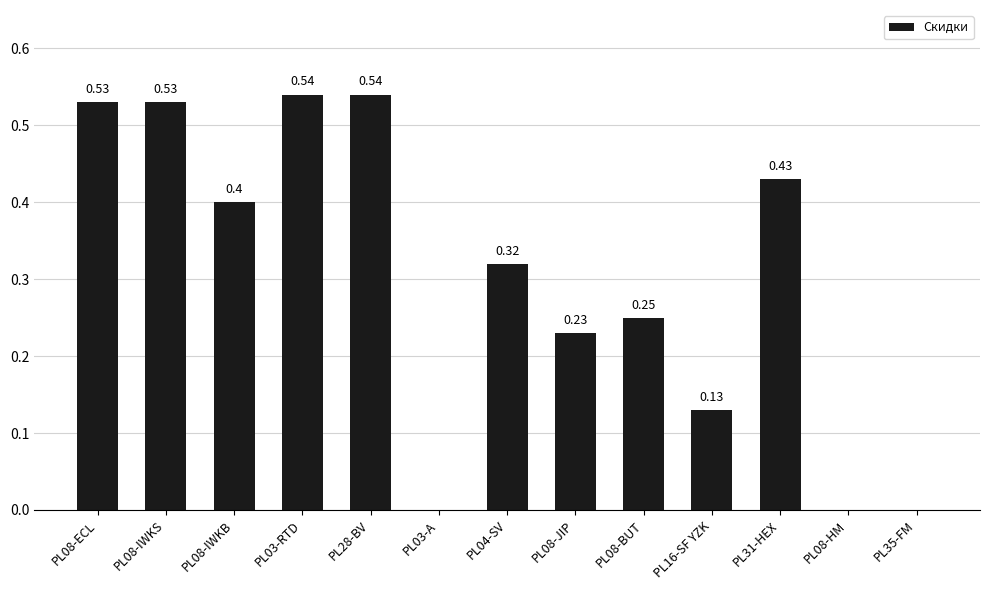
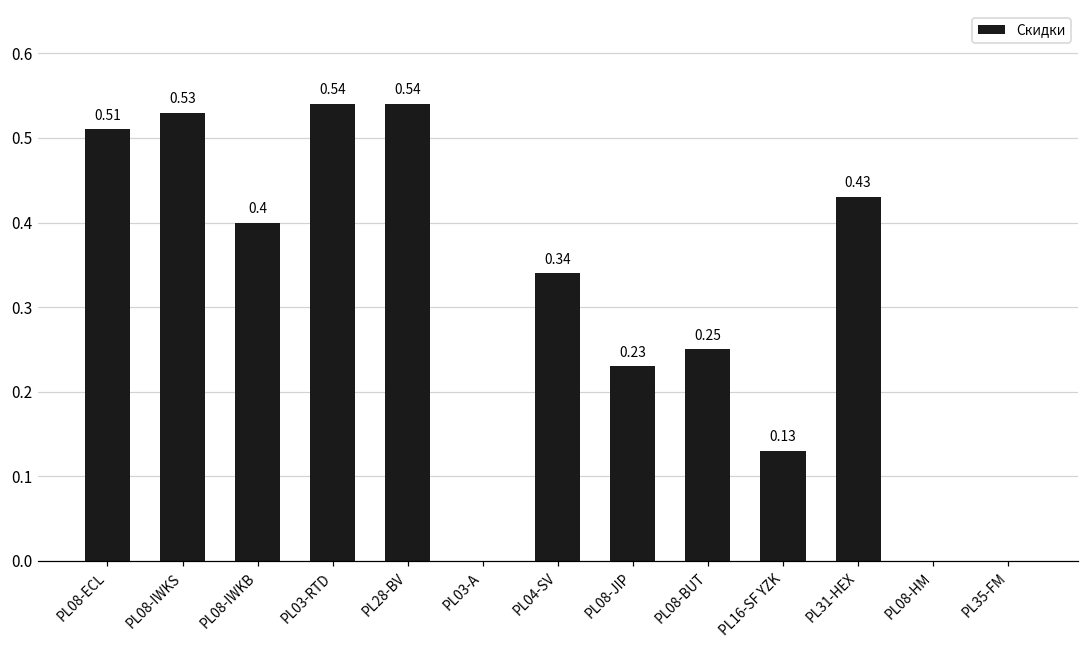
  {
-   "PL08-ECL": 0.53,
+   "PL08-ECL": 0.51,
    "PL08-IWKS": 0.53,
    "PL08-IWKB": 0.4,
    "PL03-RTD": 0.54,
    "PL28-BV": 0.54,
-   "PL04-SV": 0.32,
+   "PL04-SV": 0.34,
    "PL08-JIP": 0.23,
    "PL08-BUT": 0.25,
    "PL16-SF YZK": 0.13,
    "PL31-HEX": 0.43
  }
